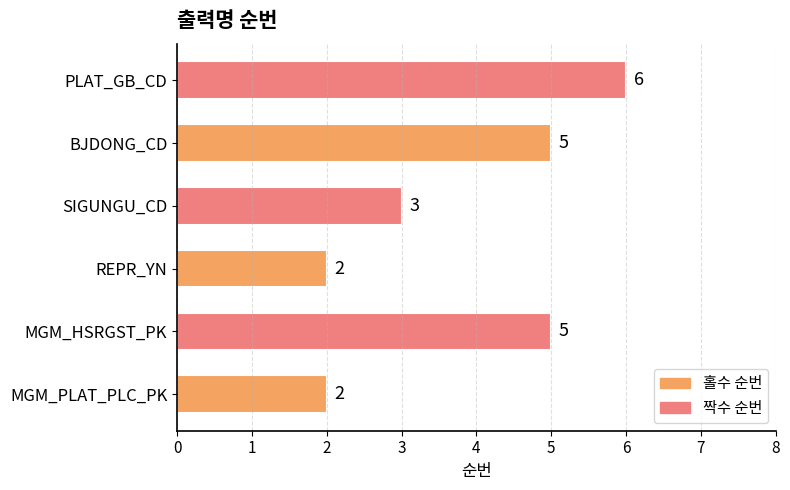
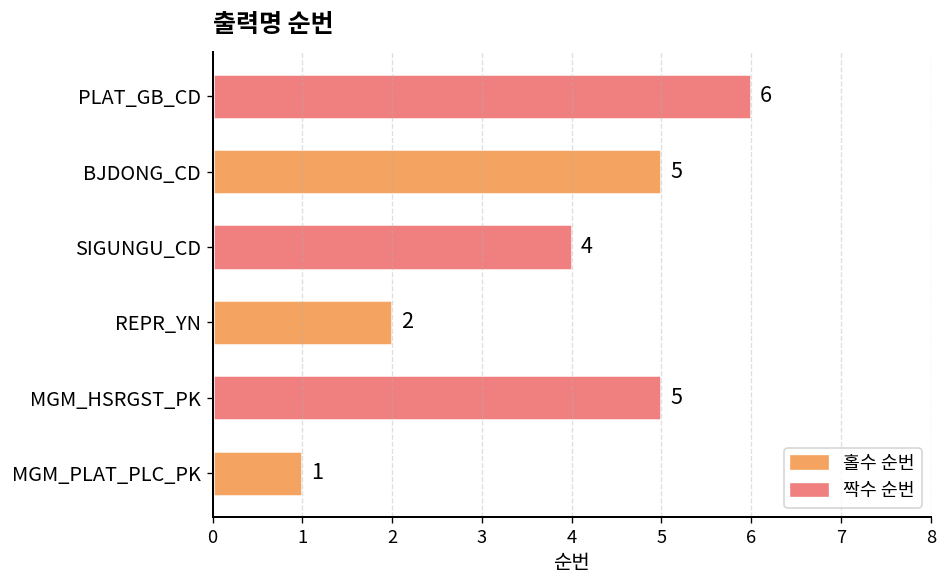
  {
    "PLAT_GB_CD": 6,
    "BJDONG_CD": 5,
-   "SIGUNGU_CD": 3,
+   "SIGUNGU_CD": 4,
    "REPR_YN": 2,
    "MGM_HSRGST_PK": 5,
-   "MGM_PLAT_PLC_PK": 2
+   "MGM_PLAT_PLC_PK": 1
  }
